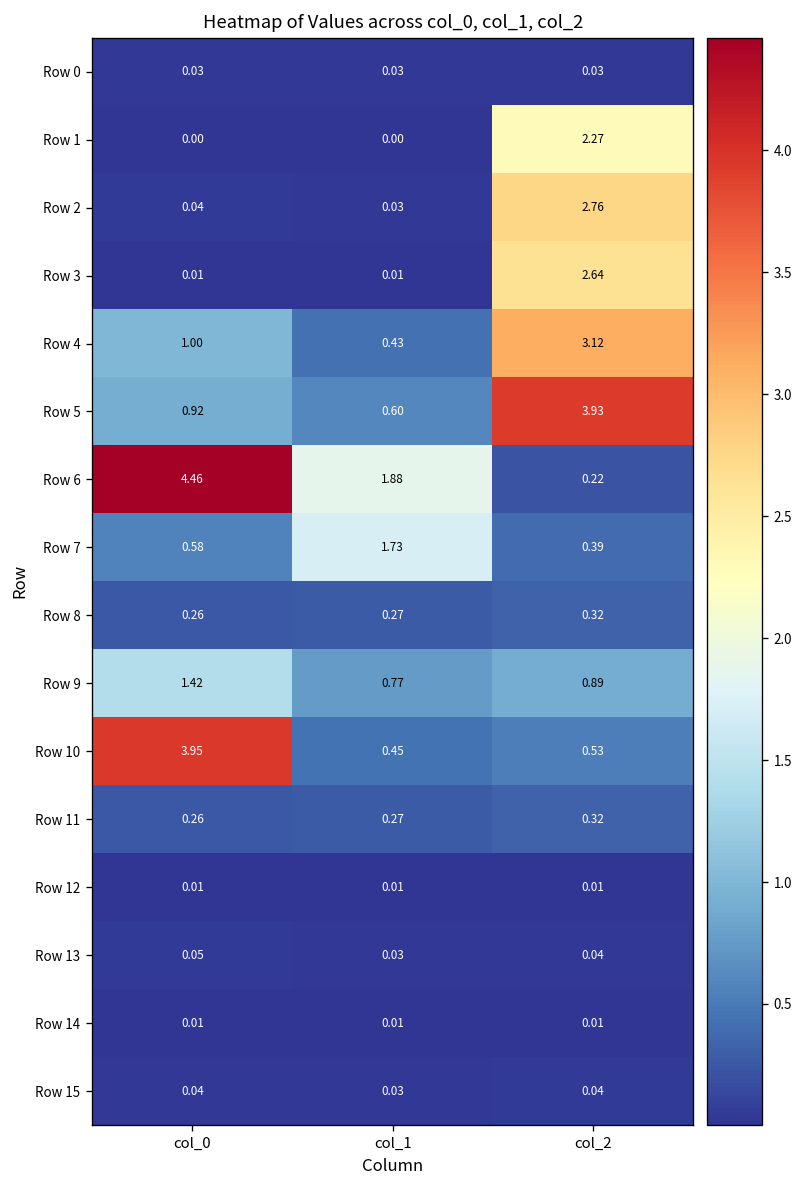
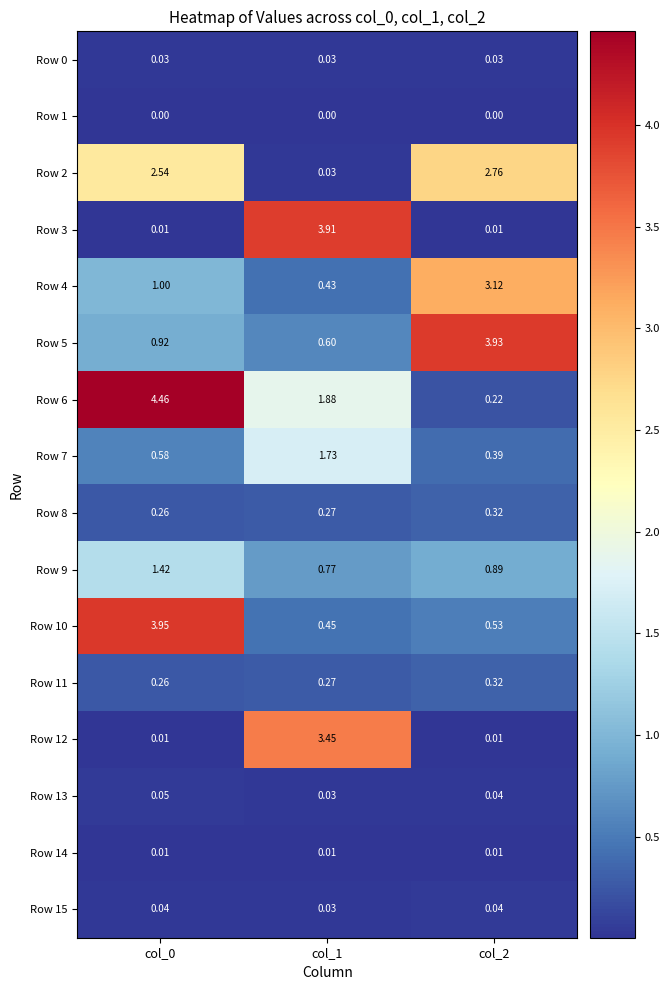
  {
    "Row 0": {
      "col_0": 0.03,
      "col_1": 0.03,
      "col_2": 0.03
    },
    "Row 1": {
      "col_0": 0.00,
      "col_1": 0.00,
-     "col_2": 2.27
+     "col_2": 0.00
    },
    "Row 2": {
-     "col_0": 0.04,
+     "col_0": 2.54,
      "col_1": 0.03,
      "col_2": 2.76
    },
    "Row 3": {
      "col_0": 0.01,
-     "col_1": 0.01,
-     "col_2": 2.64
+     "col_1": 3.91,
+     "col_2": 0.01
    },
    "Row 4": {
      "col_0": 1.00,
      "col_1": 0.43,
      "col_2": 3.12
    },
    "Row 5": {
      "col_0": 0.92,
      "col_1": 0.60,
      "col_2": 3.93
    },
    "Row 6": {
      "col_0": 4.46,
      "col_1": 1.88,
      "col_2": 0.22
    },
    "Row 7": {
      "col_0": 0.58,
      "col_1": 1.73,
      "col_2": 0.39
    },
    "Row 8": {
      "col_0": 0.26,
      "col_1": 0.27,
      "col_2": 0.32
    },
    "Row 9": {
      "col_0": 1.42,
      "col_1": 0.77,
      "col_2": 0.89
    },
    "Row 10": {
      "col_0": 3.95,
      "col_1": 0.45,
      "col_2": 0.53
    },
    "Row 11": {
      "col_0": 0.26,
      "col_1": 0.27,
      "col_2": 0.32
    },
    "Row 12": {
      "col_0": 0.01,
-     "col_1": 0.01,
+     "col_1": 3.45,
      "col_2": 0.01
    },
    "Row 13": {
      "col_0": 0.05,
      "col_1": 0.03,
      "col_2": 0.04
    },
    "Row 14": {
      "col_0": 0.01,
      "col_1": 0.01,
      "col_2": 0.01
    },
    "Row 15": {
      "col_0": 0.04,
      "col_1": 0.03,
      "col_2": 0.04
    }
  }
